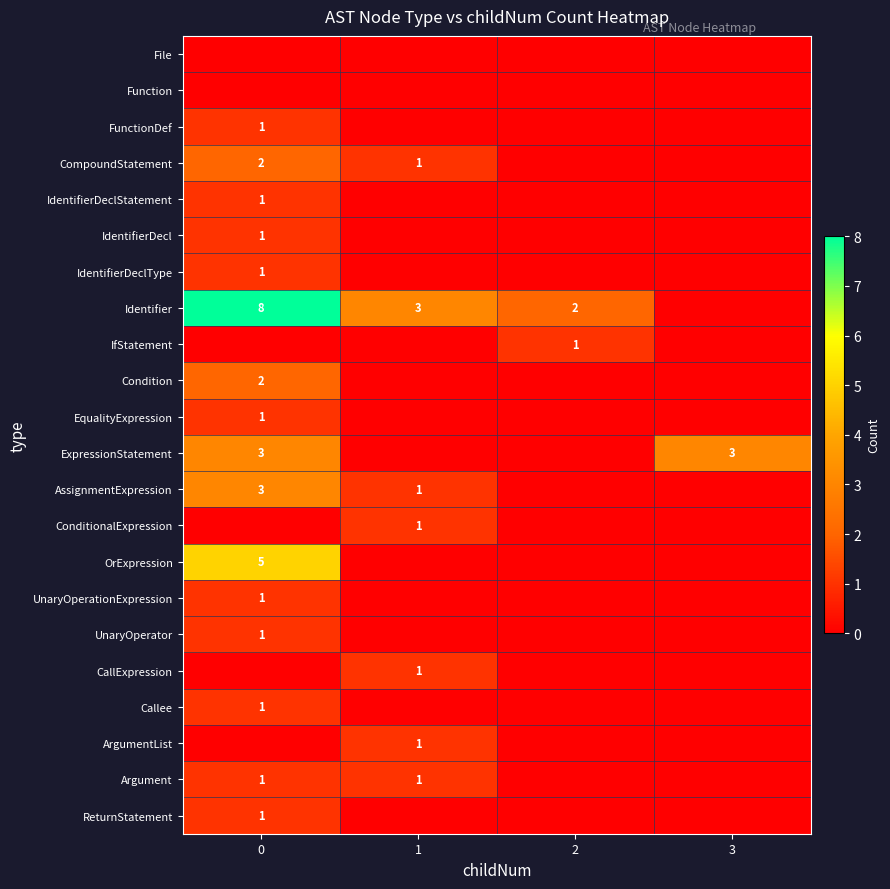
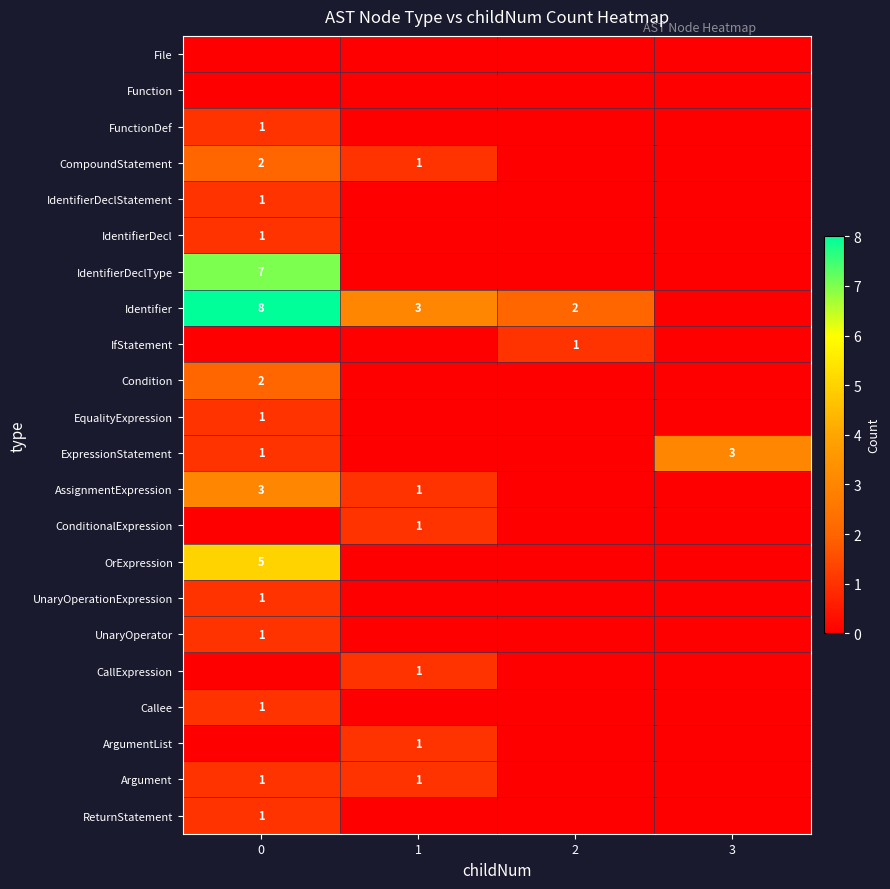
  {
    "FunctionDef": {
      "0": 1
    },
    "CompoundStatement": {
      "0": 2,
      "1": 1
    },
    "IdentifierDeclStatement": {
      "0": 1
    },
    "IdentifierDecl": {
      "0": 1
    },
    "IdentifierDeclType": {
-     "0": 1
+     "0": 7
    },
    "Identifier": {
      "0": 8,
      "1": 3,
      "2": 2
    },
    "IfStatement": {
      "2": 1
    },
    "Condition": {
      "0": 2
    },
    "EqualityExpression": {
      "0": 1
    },
    "ExpressionStatement": {
-     "0": 3,
+     "0": 1,
      "3": 3
    },
    "AssignmentExpression": {
      "0": 3,
      "1": 1
    },
    "ConditionalExpression": {
      "1": 1
    },
    "OrExpression": {
      "0": 5
    },
    "UnaryOperationExpression": {
      "0": 1
    },
    "UnaryOperator": {
      "0": 1
    },
    "CallExpression": {
      "1": 1
    },
    "Callee": {
      "0": 1
    },
    "ArgumentList": {
      "1": 1
    },
    "Argument": {
      "0": 1,
      "1": 1
    },
    "ReturnStatement": {
      "0": 1
    }
  }
